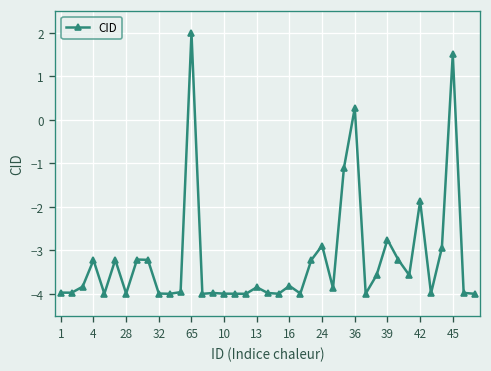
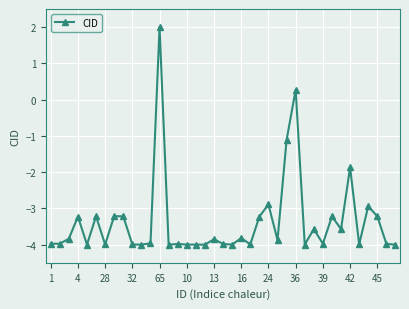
  {
    "65": 2.0,
    "24": -2.9,
    "36": 0.3,
-   "39": -2.8,
+   "39": -4.0,
    "42": -1.9,
-   "45": 1.5
+   "45": -3.2
  }
